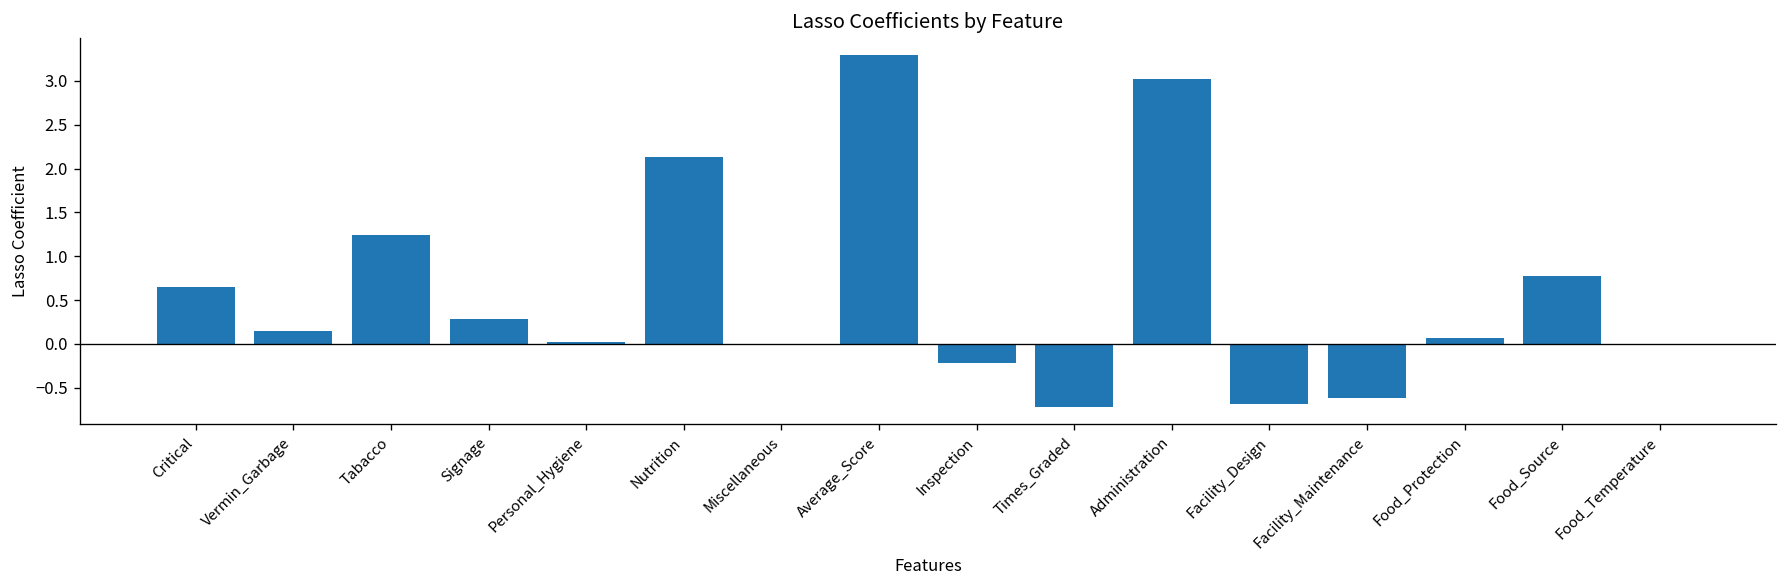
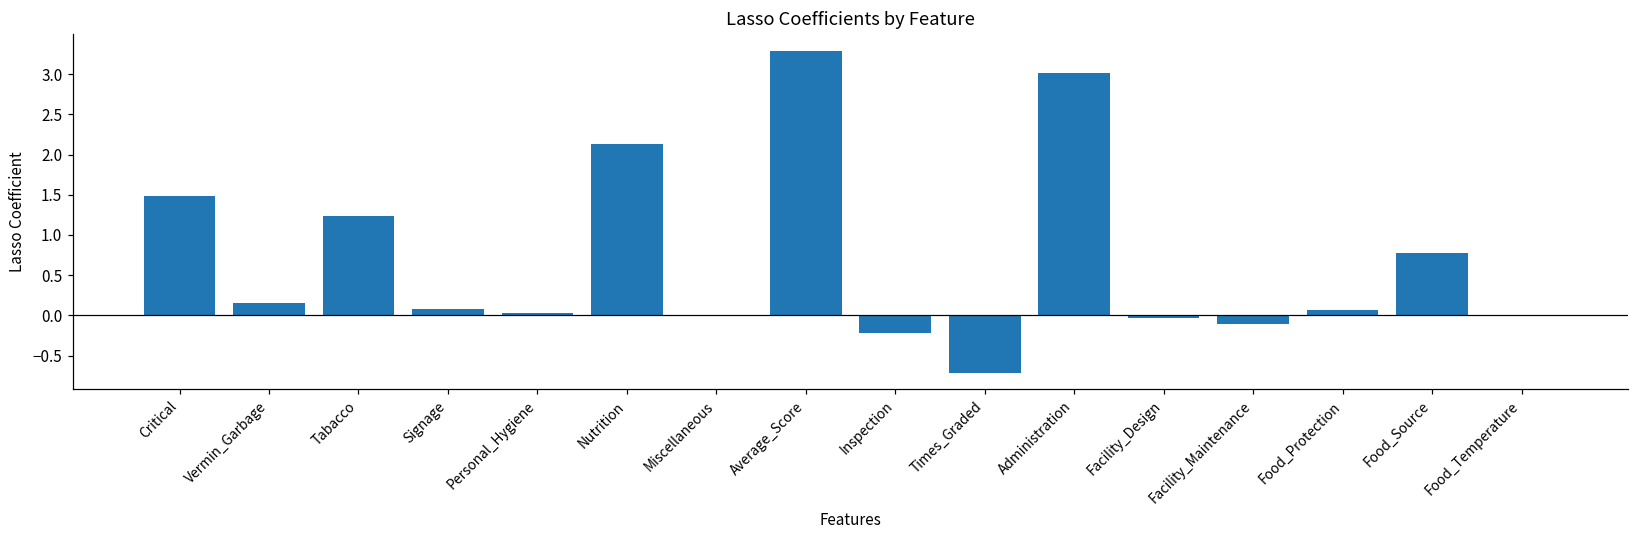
  {
-   "Critical": 0.7,
+   "Critical": 1.5,
    "Vermin_Garbage": 0.1,
    "Tabacco": 1.2,
-   "Signage": 0.3,
+   "Signage": 0.1,
    "Nutrition": 2.1,
    "Miscellaneous": 0.0,
    "Average_Score": 3.3,
    "Inspection": -0.2,
    "Times_Graded": -0.7,
    "Administration": 3.0,
-   "Facility_Design": -0.7,
-   "Facility_Maintenance": -0.6,
+   "Facility_Design": 0.0,
+   "Facility_Maintenance": -0.1,
    "Food_Protection": 0.1,
    "Food_Source": 0.8,
    "Food_Temperature": 0.0
  }
